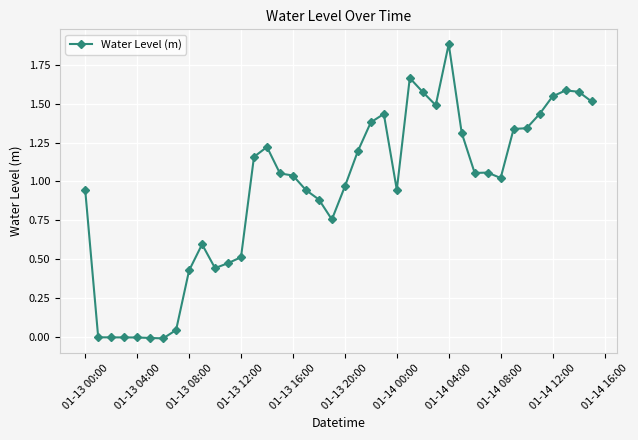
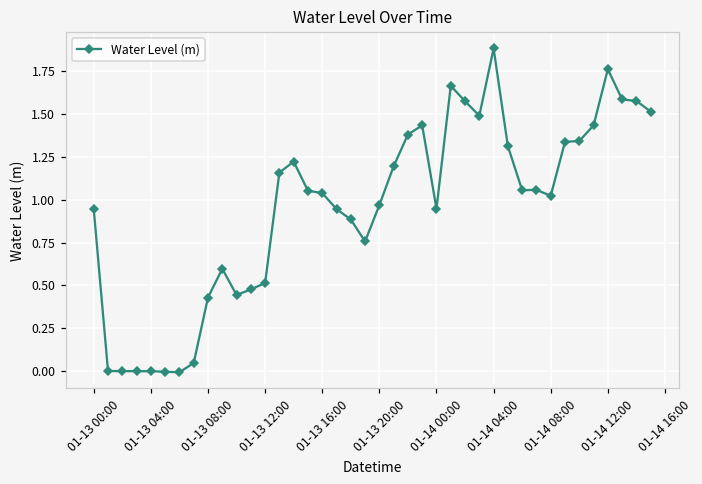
  {
    "01-13 00:00": 0.94,
    "01-13 04:00": 0.00,
    "01-13 08:00": 0.43,
    "01-13 12:00": 0.51,
    "01-13 16:00": 1.04,
    "01-13 20:00": 0.97,
    "01-14 00:00": 0.95,
    "01-14 04:00": 1.88,
    "01-14 08:00": 1.02,
-   "01-14 12:00": 1.55
+   "01-14 12:00": 1.76
  }
